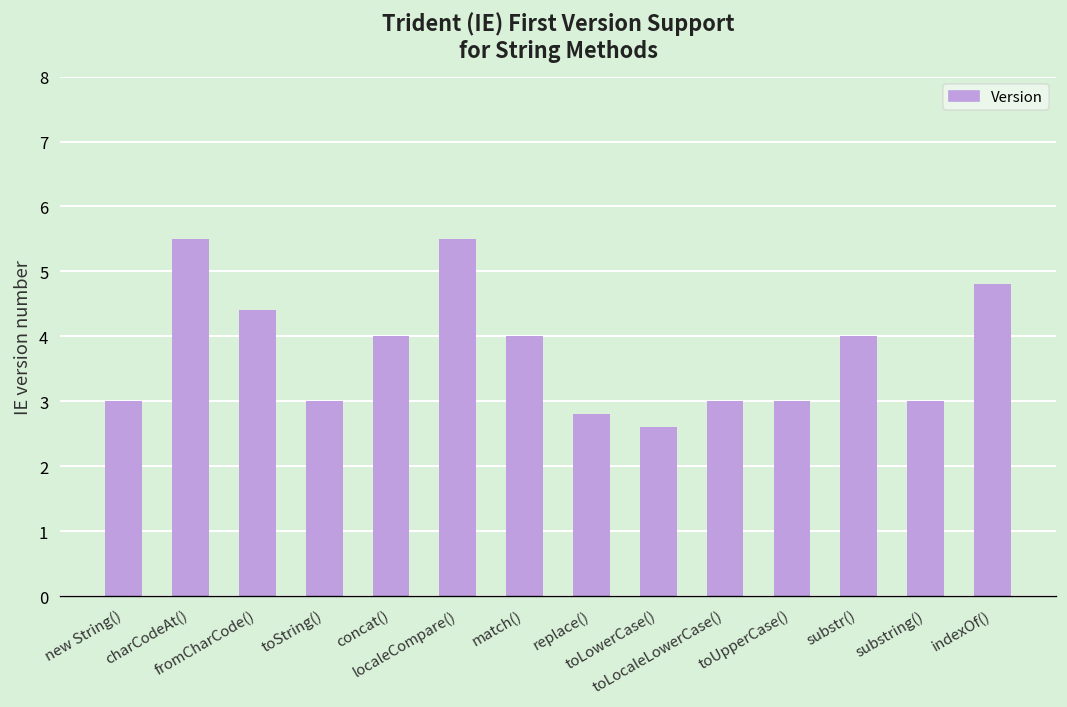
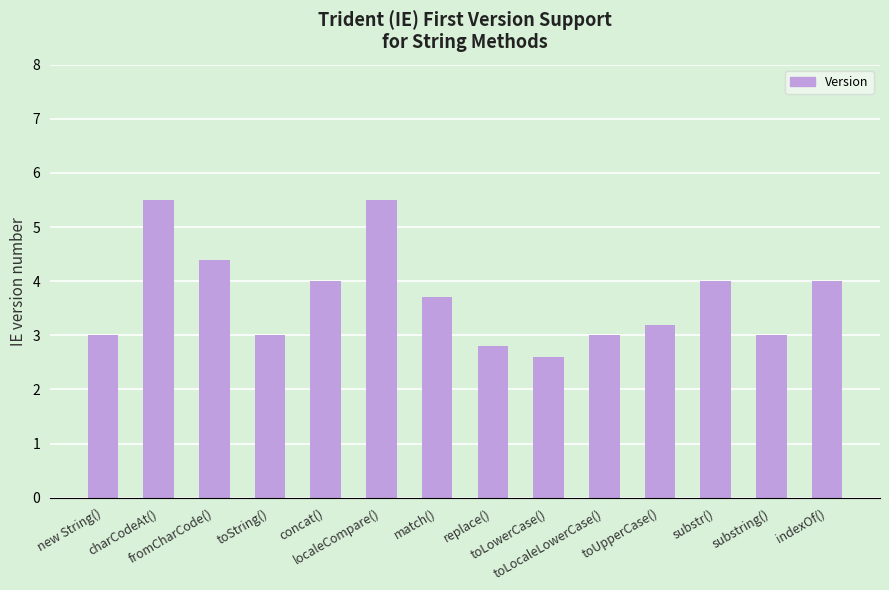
  {
    "new String()": 3.0,
    "charCodeAt()": 5.5,
    "fromCharCode()": 4.4,
    "toString()": 3.0,
    "concat()": 4.0,
    "localeCompare()": 5.5,
-   "match()": 4.0,
+   "match()": 3.7,
    "replace()": 2.8,
    "toLowerCase()": 2.6,
    "toLocaleLowerCase()": 3.0,
-   "toUpperCase()": 3.0,
+   "toUpperCase()": 3.2,
    "substr()": 4.0,
    "substring()": 3.0,
-   "indexOf()": 4.8
+   "indexOf()": 4.0
  }
